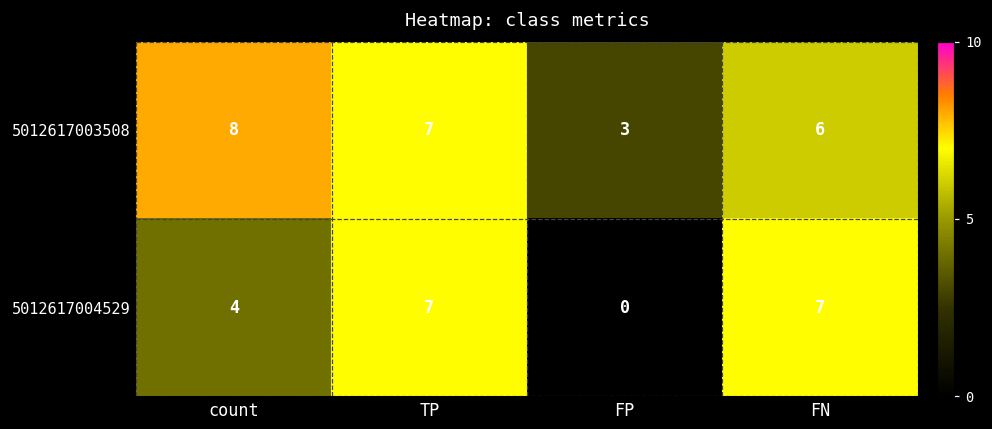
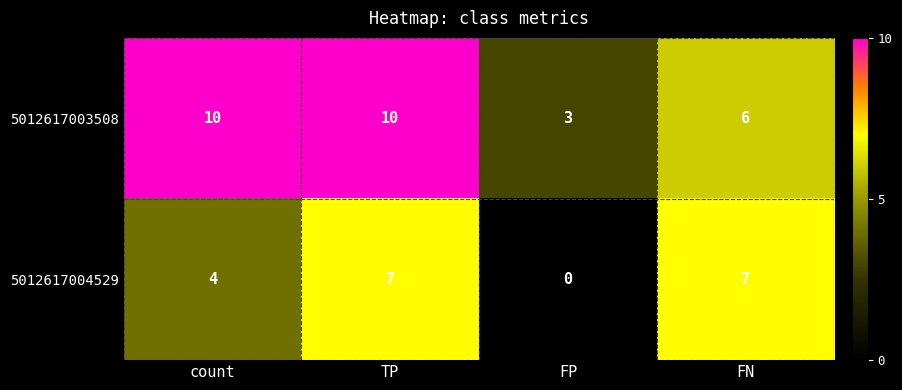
  {
    "5012617003508": {
-     "count": 8,
-     "TP": 7,
+     "count": 10,
+     "TP": 10,
      "FP": 3,
      "FN": 6
    },
    "5012617004529": {
      "count": 4,
      "TP": 7,
      "FP": 0,
      "FN": 7
    }
  }
